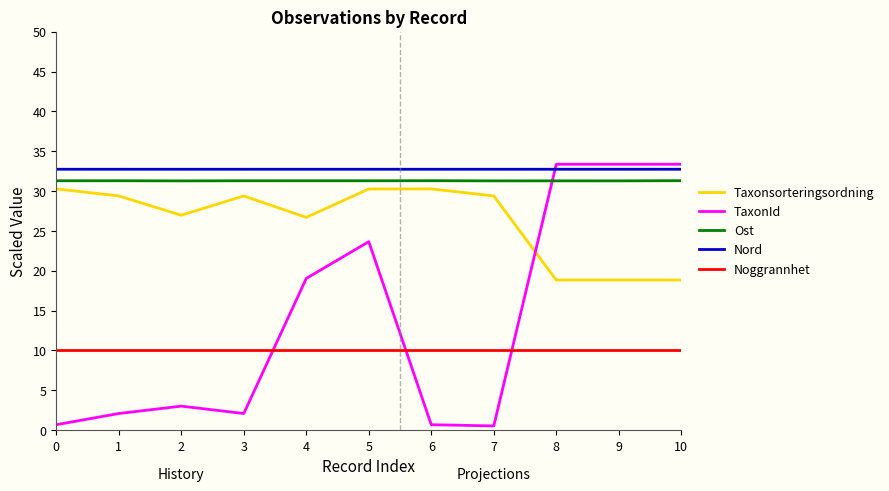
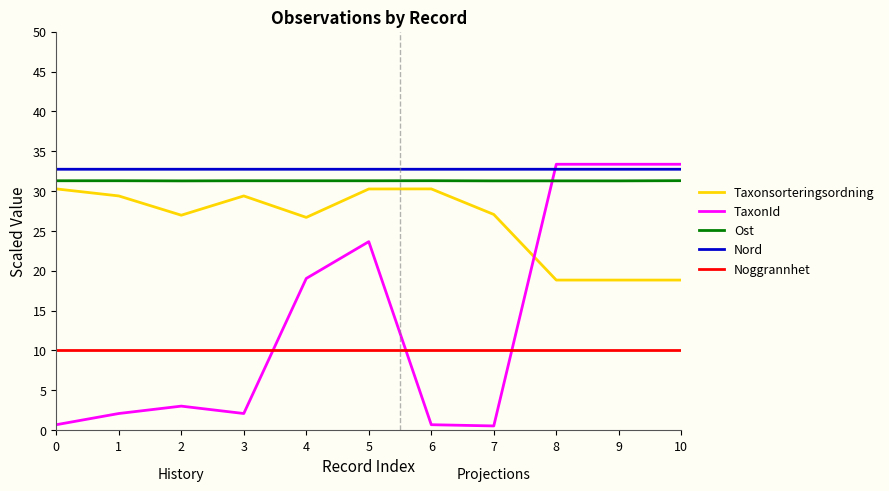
  {
    "Taxonsorteringsordning": {
      "0": 30,
      "1": 29,
      "2": 27,
      "3": 29,
      "4": 27,
      "5": 30,
      "6": 30,
-     "7": 29,
+     "7": 27,
      "8": 19,
      "9": 19,
      "10": 19
    },
    "TaxonId": {
      "0": 1,
      "1": 2,
      "2": 3,
      "3": 2,
      "4": 19,
      "5": 24,
      "6": 1,
      "7": 1,
      "8": 33,
      "9": 33,
      "10": 33
    },
    "Ost": {
      "0": 31,
      "1": 31,
      "2": 31,
      "3": 31,
      "4": 31,
      "5": 31,
      "6": 31,
      "7": 31,
      "8": 31,
      "9": 31,
      "10": 31
    },
    "Nord": {
      "0": 33,
      "1": 33,
      "2": 33,
      "3": 33,
      "4": 33,
      "5": 33,
      "6": 33,
      "7": 33,
      "8": 33,
      "9": 33,
      "10": 33
    },
    "Noggrannhet": {
      "0": 10,
      "1": 10,
      "2": 10,
      "3": 10,
      "4": 10,
      "5": 10,
      "6": 10,
      "7": 10,
      "8": 10,
      "9": 10,
      "10": 10
    }
  }
